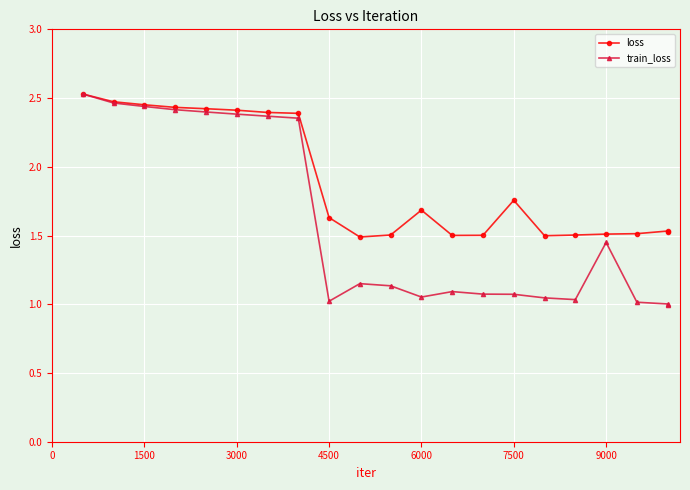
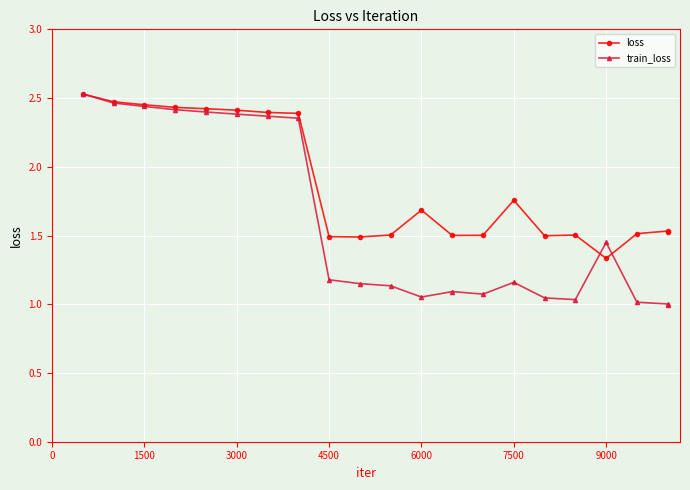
  {
    "loss": {
      "3000": 2.41,
-     "4500": 1.63,
+     "4500": 1.49,
      "6000": 1.68,
      "7500": 1.76,
-     "9000": 1.51
+     "9000": 1.33
    },
    "train_loss": {
      "3000": 2.38,
-     "4500": 1.02,
+     "4500": 1.18,
      "6000": 1.05,
-     "7500": 1.07,
+     "7500": 1.16,
      "9000": 1.45
    }
  }
